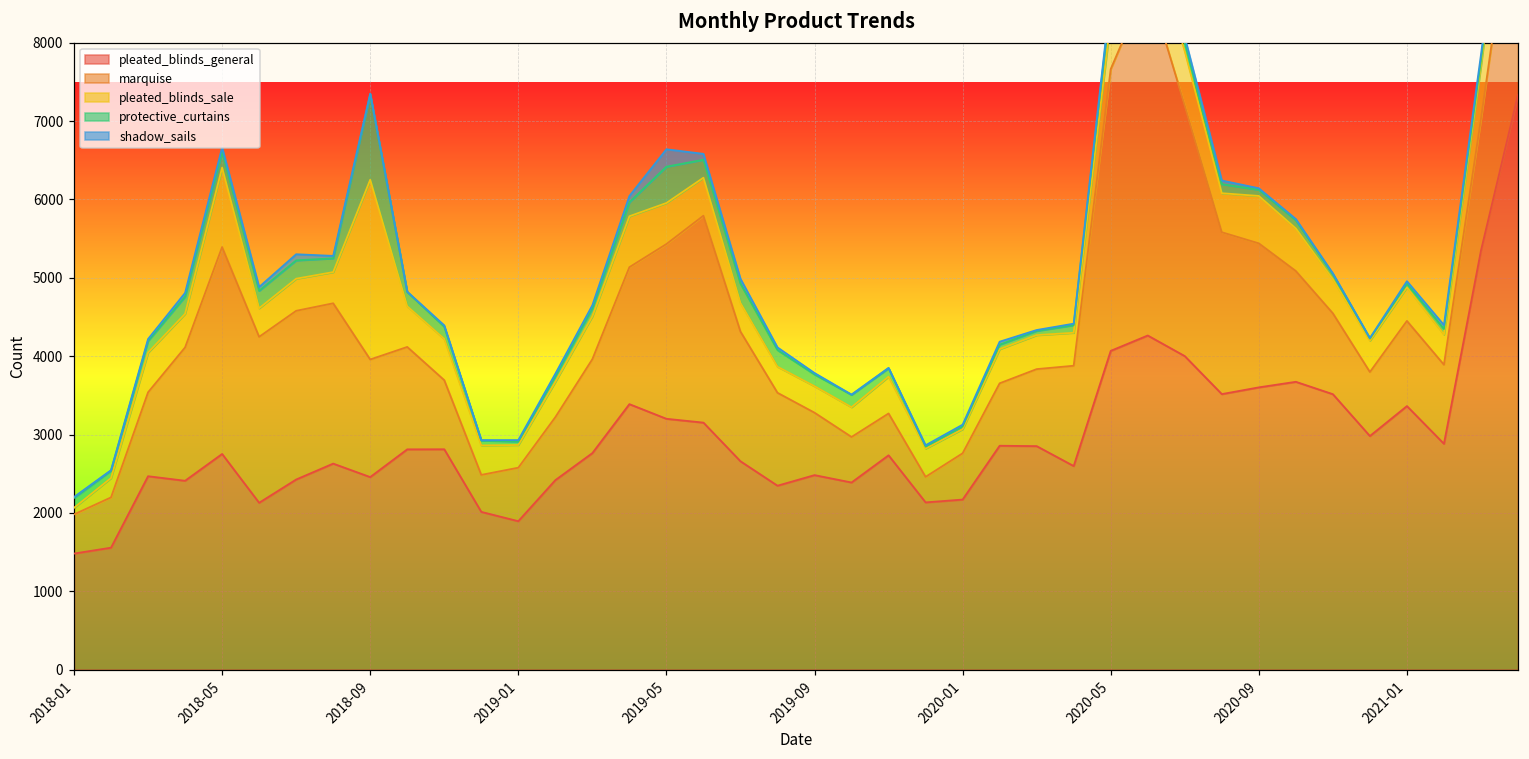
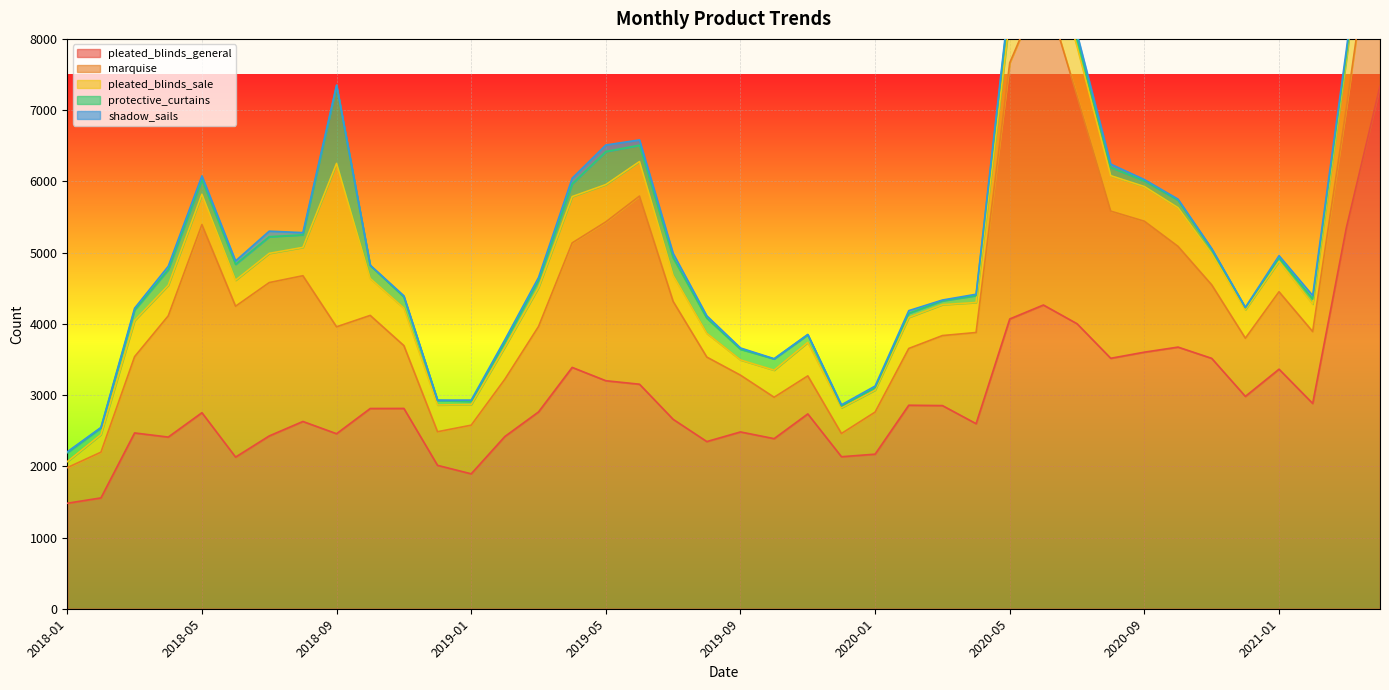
  {
    "pleated_blinds_sale": {
      "2018-01": 100,
-     "2018-05": 1000,
+     "2018-05": 400,
      "2018-09": 2300,
      "2019-01": 300,
      "2019-05": 500,
-     "2019-09": 300,
-     "2020-09": 600,
+     "2019-09": 200,
+     "2020-09": 500,
      "2021-01": 400
    },
    "protective_curtains": {
      "2018-05": 200,
      "2019-05": 500
    },
    "shadow_sails": {
      "2018-05": 100,
-     "2019-05": 200
+     "2019-05": 100
    }
  }
